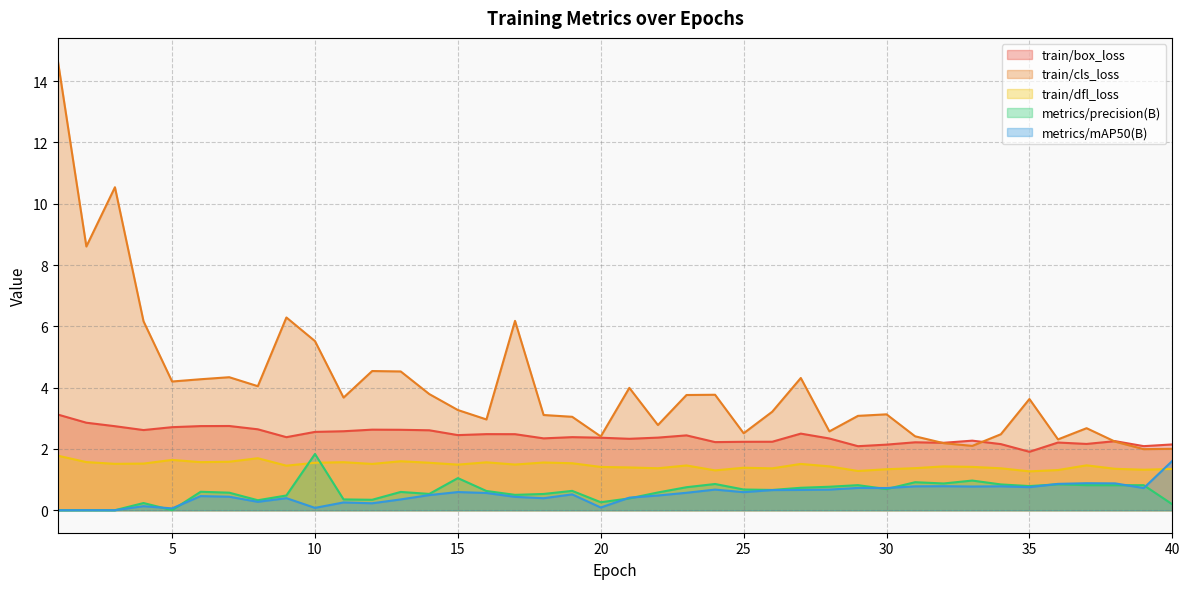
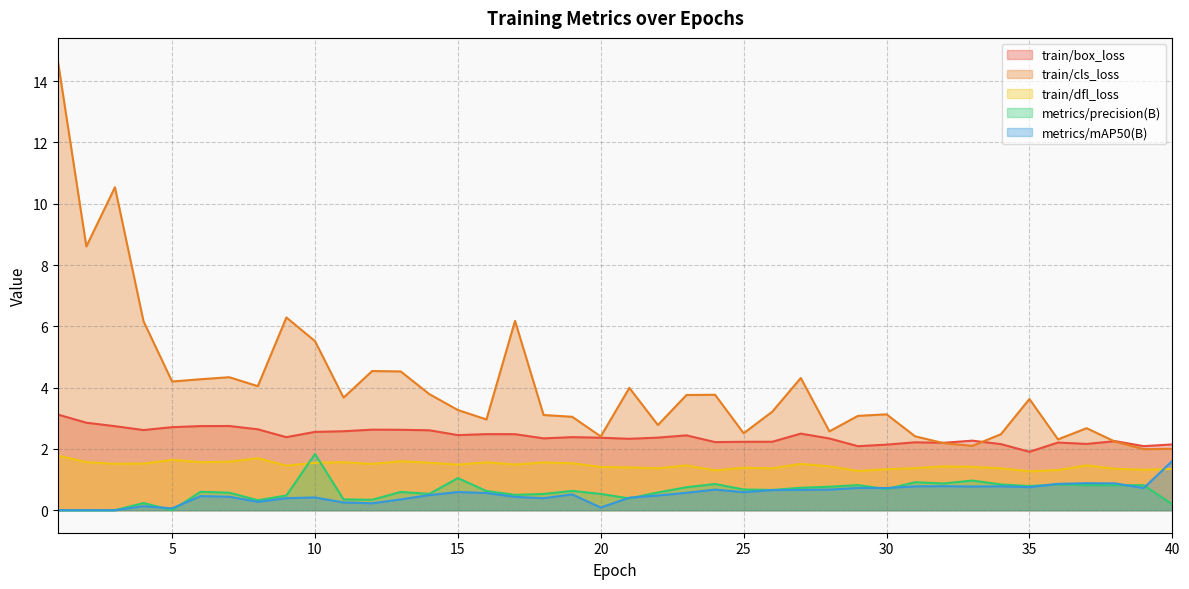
  {
    "metrics/precision(B)": {
      "10": 1.8,
      "15": 1.0,
-     "20": 0.3,
+     "20": 0.5,
      "25": 0.7,
      "40": 0.2
    },
    "metrics/mAP50(B)": {
-     "10": 0.1,
+     "10": 0.4,
      "15": 0.6,
      "20": 0.1,
      "25": 0.6,
      "40": 1.6
    }
  }
